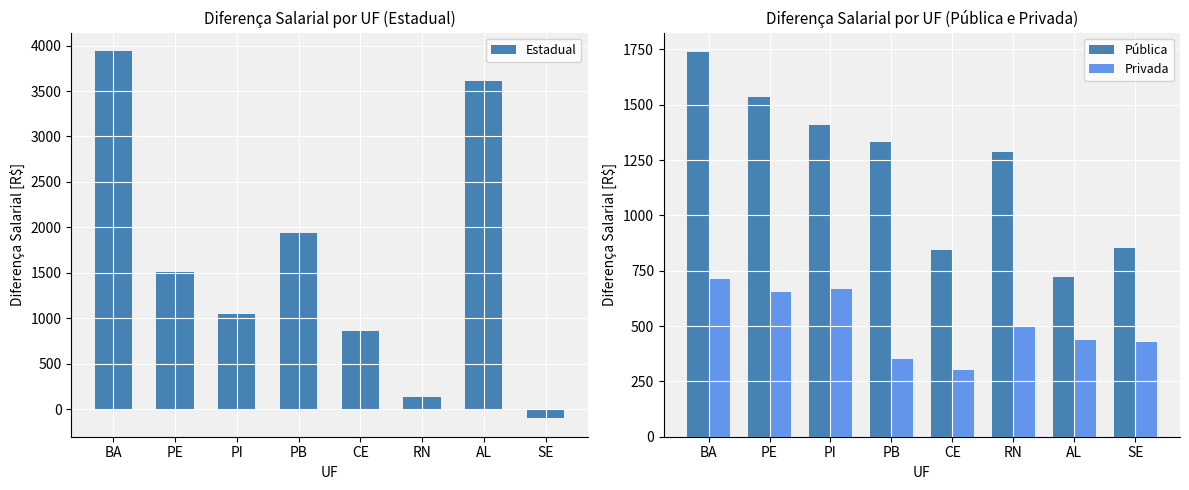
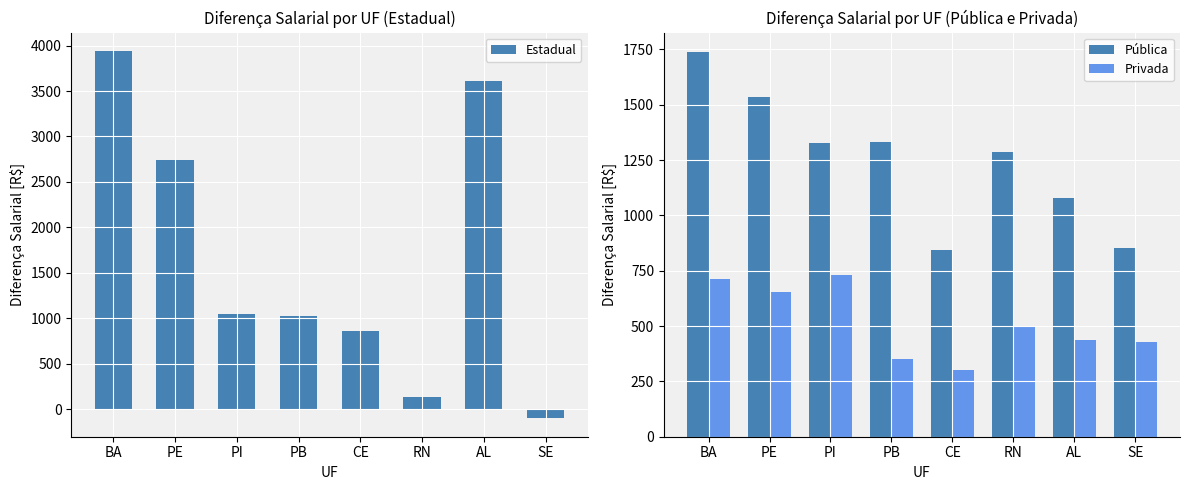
  {
    "Diferença Salarial por UF (Estadual)": {
      "BA": 3900,
-     "PE": 1500,
+     "PE": 2700,
      "PI": 1000,
-     "PB": 1900,
+     "PB": 1000,
      "CE": 900,
      "RN": 100,
      "AL": 3600,
      "SE": -100
    },
    "Diferença Salarial por UF (Pública e Privada)": {
      "Pública": {
        "BA": 1740,
        "PE": 1530,
-       "PI": 1410,
+       "PI": 1330,
        "PB": 1330,
        "CE": 840,
        "RN": 1290,
-       "AL": 720,
+       "AL": 1080,
        "SE": 850
      },
      "Privada": {
        "BA": 710,
        "PE": 650,
-       "PI": 670,
+       "PI": 730,
        "PB": 350,
        "CE": 300,
        "RN": 500,
        "AL": 440,
        "SE": 430
      }
    }
  }
